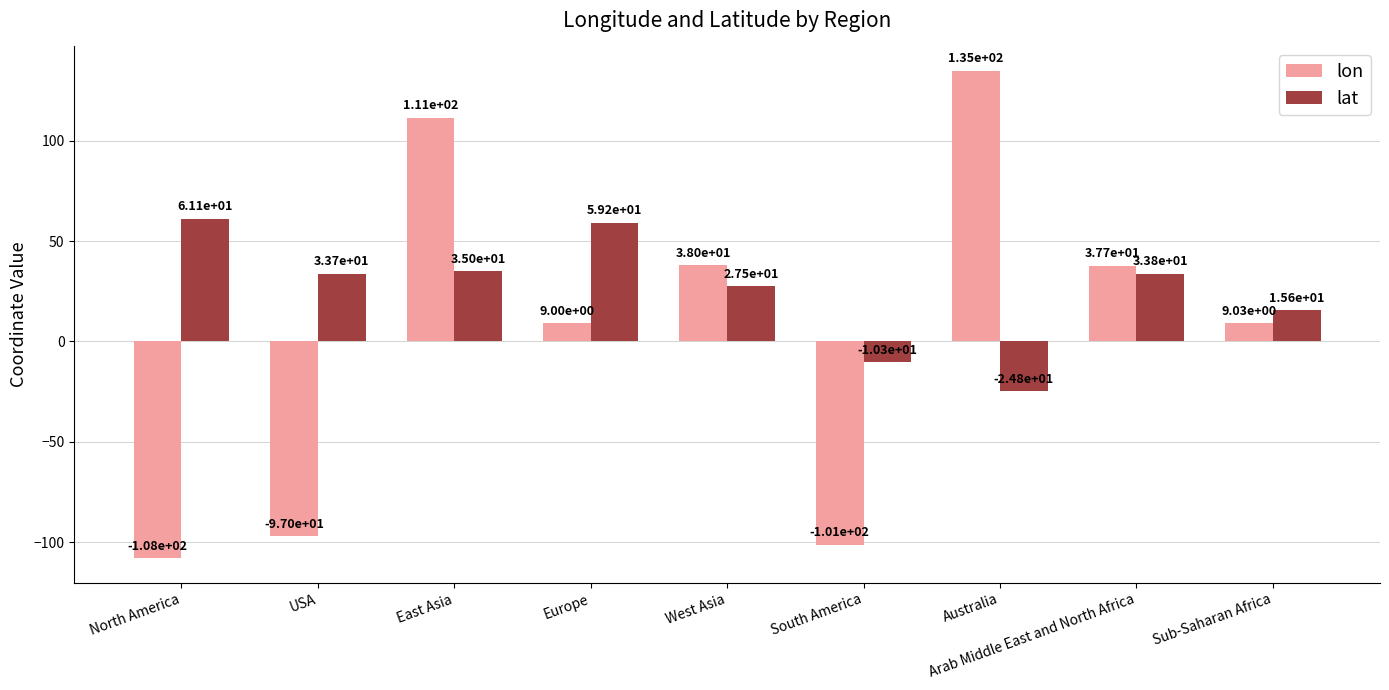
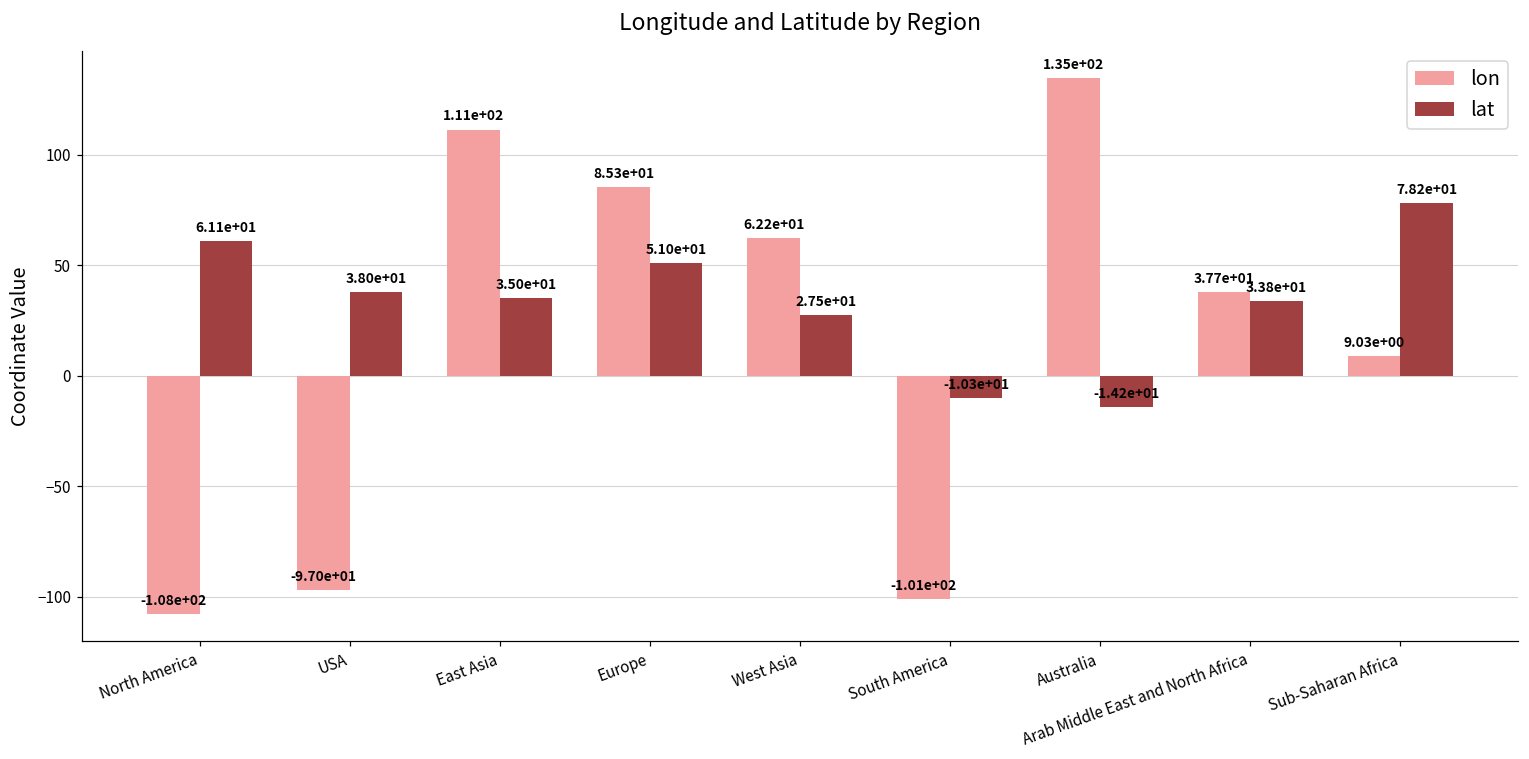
  {
    "lon": {
      "North America": "-1.08e+02",
      "USA": "-9.70e+01",
      "East Asia": "1.11e+02",
-     "Europe": "9.00e+00",
-     "West Asia": "3.80e+01",
+     "Europe": "8.53e+01",
+     "West Asia": "6.22e+01",
      "South America": "-1.01e+02",
      "Australia": "1.35e+02",
      "Arab Middle East and North Africa": "3.77e+01",
      "Sub-Saharan Africa": "9.03e+00"
    },
    "lat": {
      "North America": "6.11e+01",
-     "USA": "3.37e+01",
+     "USA": "3.80e+01",
      "East Asia": "3.50e+01",
-     "Europe": "5.92e+01",
+     "Europe": "5.10e+01",
      "West Asia": "2.75e+01",
      "South America": "-1.03e+01",
-     "Australia": "-2.48e+01",
+     "Australia": "-1.42e+01",
      "Arab Middle East and North Africa": "3.38e+01",
-     "Sub-Saharan Africa": "1.56e+01"
+     "Sub-Saharan Africa": "7.82e+01"
    }
  }
